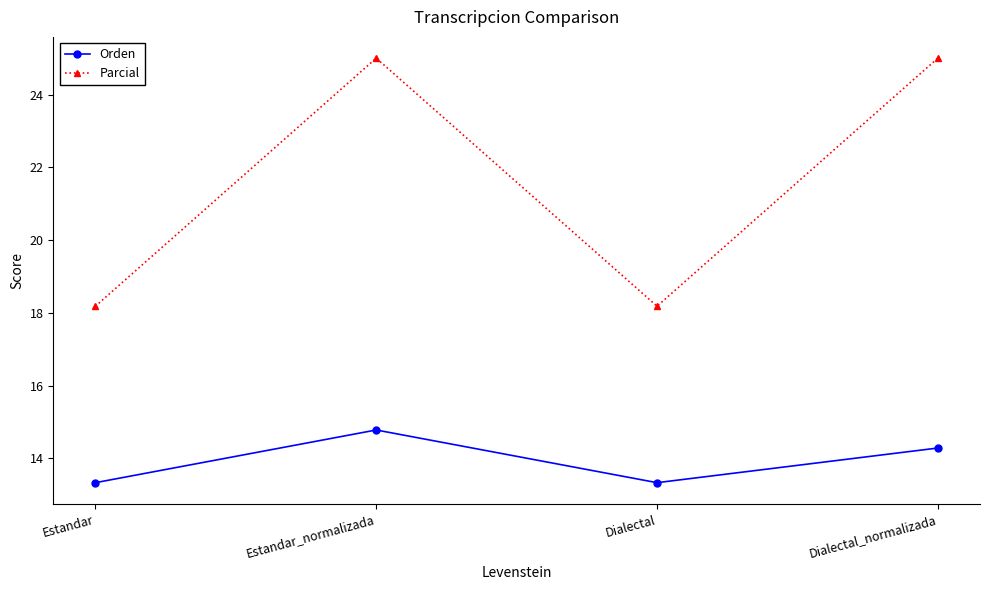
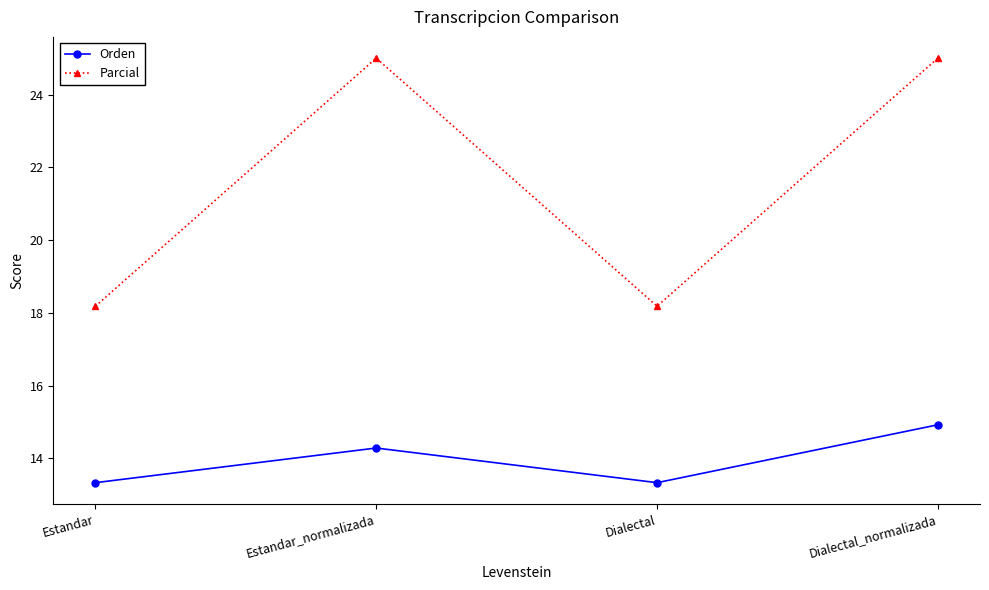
  {
    "Orden": {
      "Estandar": 13.3,
-     "Estandar_normalizada": 14.8,
+     "Estandar_normalizada": 14.3,
      "Dialectal": 13.3,
-     "Dialectal_normalizada": 14.3
+     "Dialectal_normalizada": 14.9
    },
    "Parcial": {
      "Estandar": 18.2,
      "Estandar_normalizada": 25.0,
      "Dialectal": 18.2,
      "Dialectal_normalizada": 25.0
    }
  }
